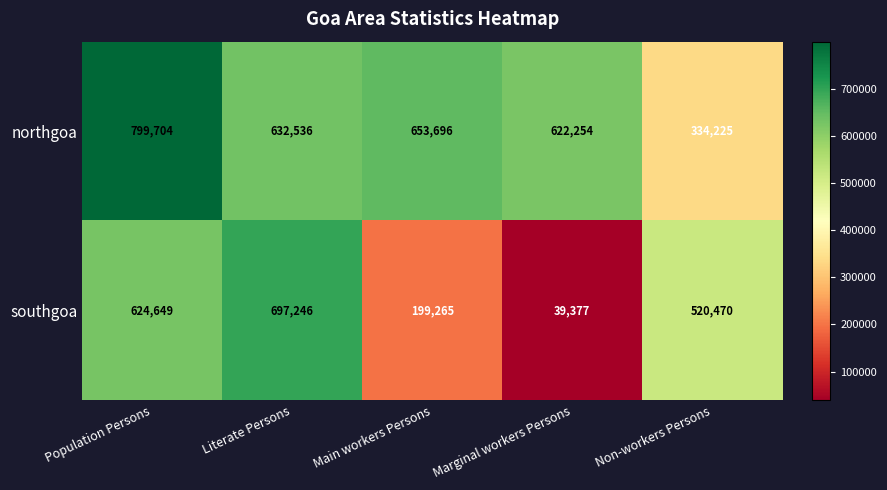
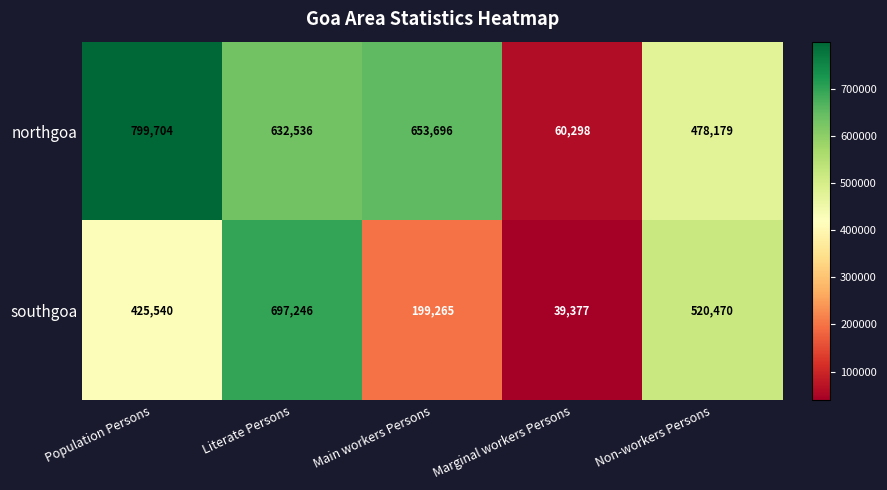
  {
    "northgoa": {
      "Population Persons": "799,704",
      "Literate Persons": "632,536",
      "Main workers Persons": "653,696",
-     "Marginal workers Persons": "622,254",
-     "Non-workers Persons": "334,225"
+     "Marginal workers Persons": "60,298",
+     "Non-workers Persons": "478,179"
    },
    "southgoa": {
-     "Population Persons": "624,649",
+     "Population Persons": "425,540",
      "Literate Persons": "697,246",
      "Main workers Persons": "199,265",
      "Marginal workers Persons": "39,377",
      "Non-workers Persons": "520,470"
    }
  }
